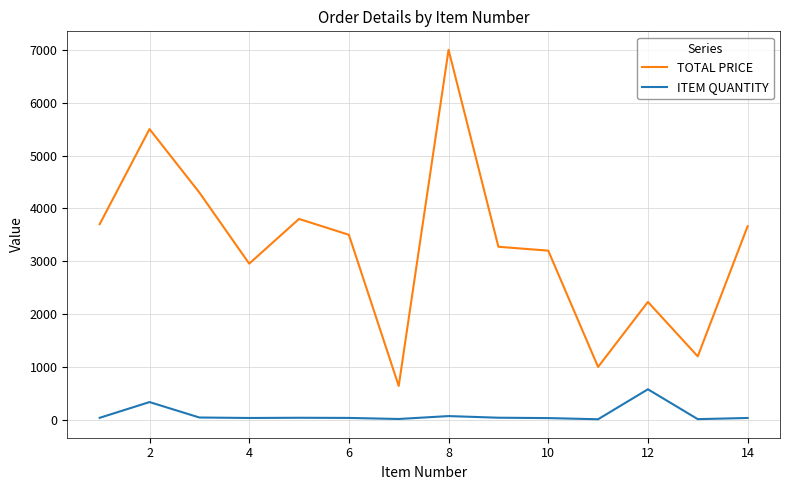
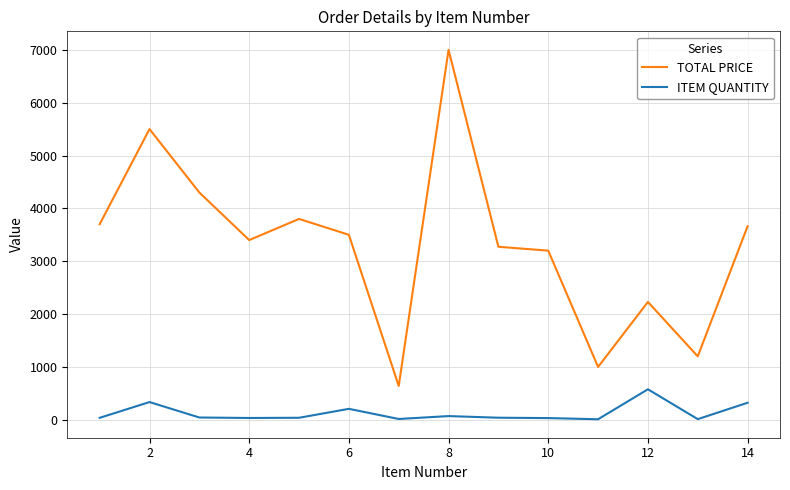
  {
    "TOTAL PRICE": {
      "2": 5500,
-     "4": 3000,
+     "4": 3400,
      "6": 3500,
      "8": 7000,
      "10": 3200,
      "12": 2200,
      "14": 3700
    },
    "ITEM QUANTITY": {
      "2": 300,
      "4": 0,
-     "6": 0,
+     "6": 200,
      "8": 100,
      "10": 0,
      "12": 600,
-     "14": 0
+     "14": 300
    }
  }
